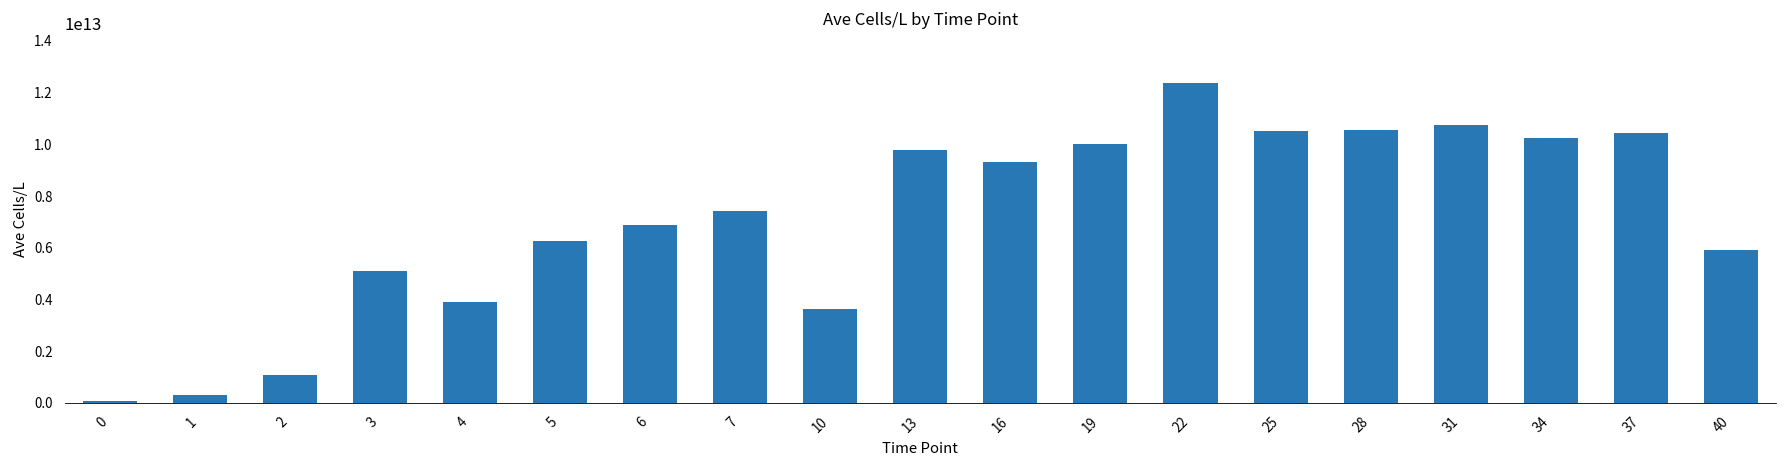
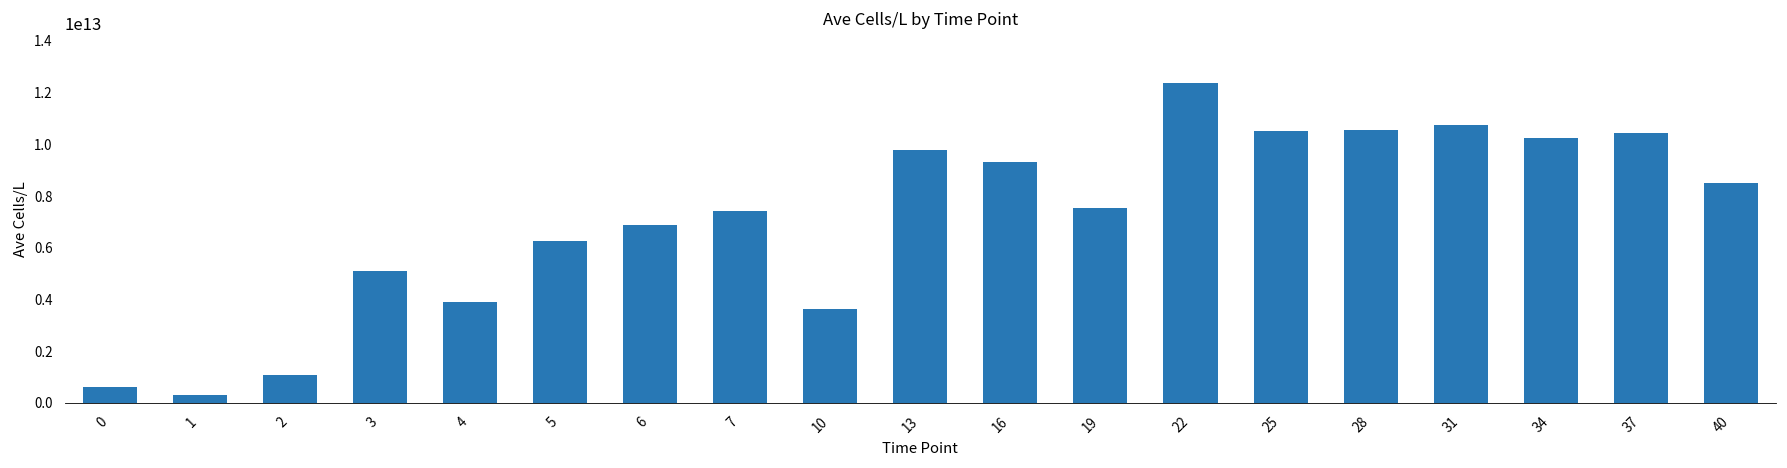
  {
-   "0": 100000000000,
+   "0": 600000000000,
    "1": 300000000000,
    "2": 1100000000000,
    "3": 5100000000000,
    "4": 3900000000000,
    "5": 6300000000000,
    "6": 6900000000000,
    "7": 7400000000000,
    "10": 3600000000000,
    "13": 9800000000000,
    "16": 9300000000000,
-   "19": 10000000000000,
+   "19": 7500000000000,
    "22": 12400000000000,
    "25": 10500000000000,
    "28": 10500000000000,
    "31": 10700000000000,
    "34": 10200000000000,
    "37": 10400000000000,
-   "40": 5900000000000
+   "40": 8500000000000
  }
